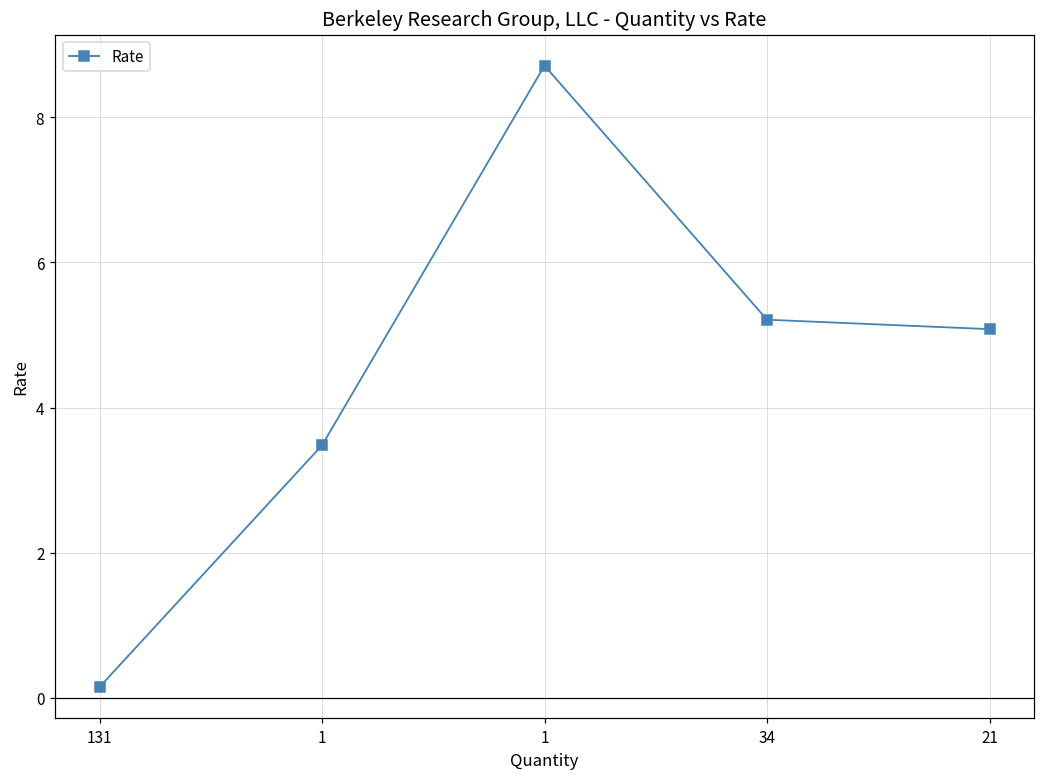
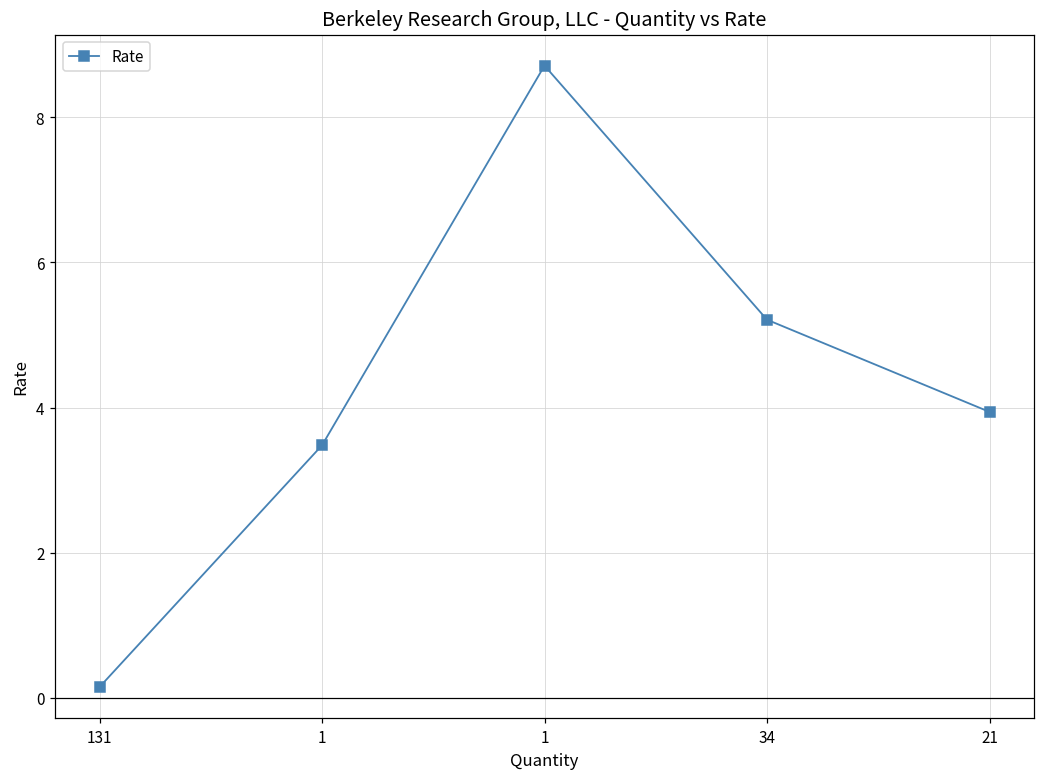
  {
    "131": 0.2,
    "34": 5.2,
-   "21": 5.1
+   "21": 3.9
  }
